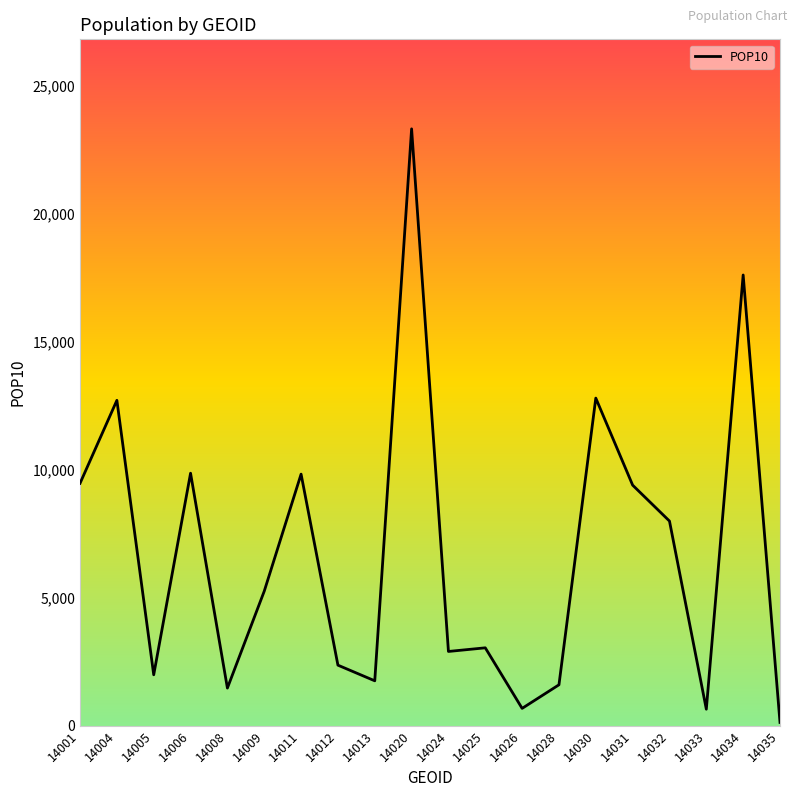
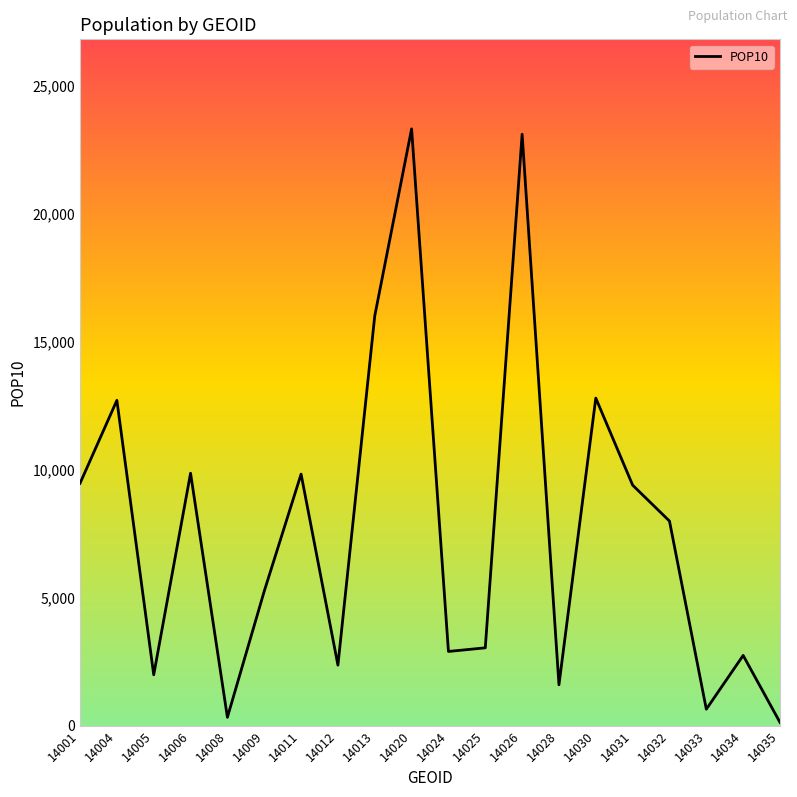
  {
    "14001": "9,500",
    "14004": "12,700",
    "14005": "2,000",
    "14006": "9,900",
-   "14008": "1,500",
+   "14008": "300",
    "14009": "5,300",
    "14011": "9,800",
    "14012": "2,400",
-   "14013": "1,800",
+   "14013": "16,000",
    "14020": "23,300",
    "14024": "2,900",
    "14025": "3,000",
-   "14026": "700",
+   "14026": "23,100",
    "14028": "1,600",
    "14030": "12,800",
    "14031": "9,400",
    "14032": "8,000",
    "14033": "600",
-   "14034": "17,600",
+   "14034": "2,700",
    "14035": "100"
  }
